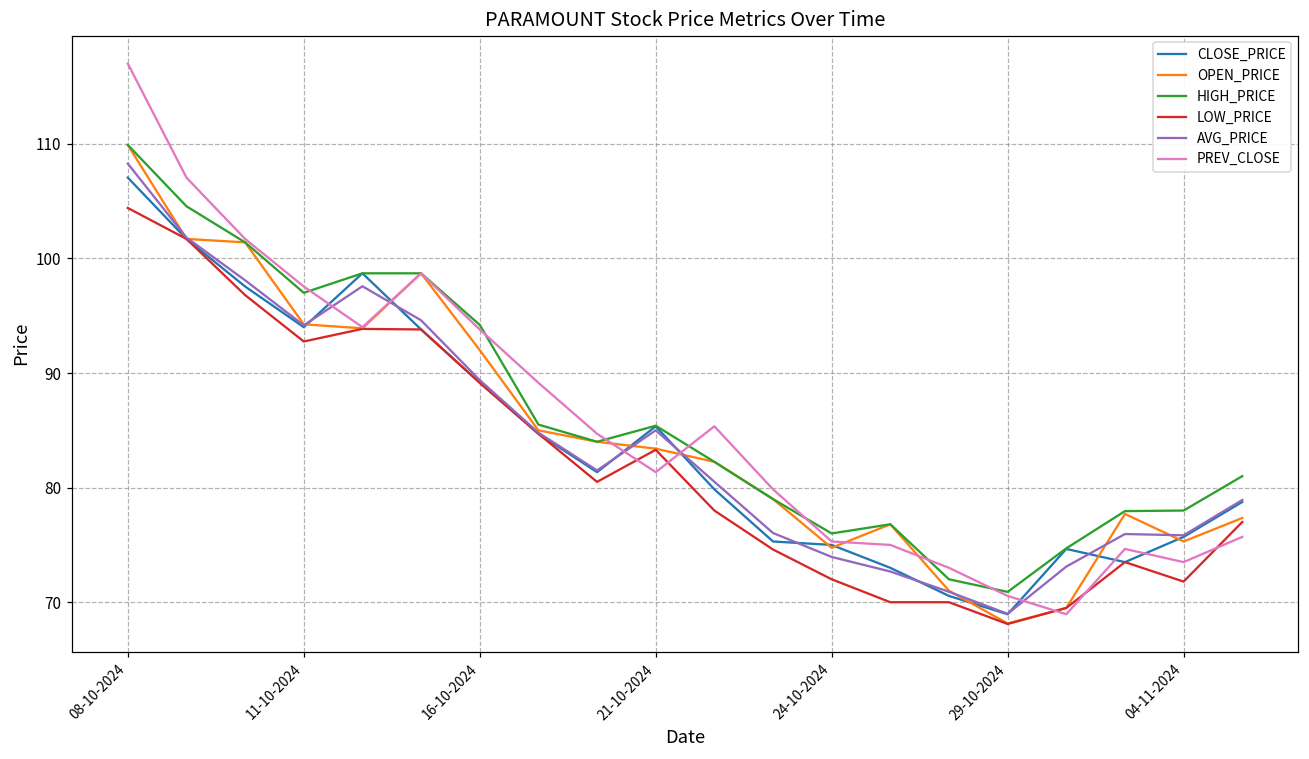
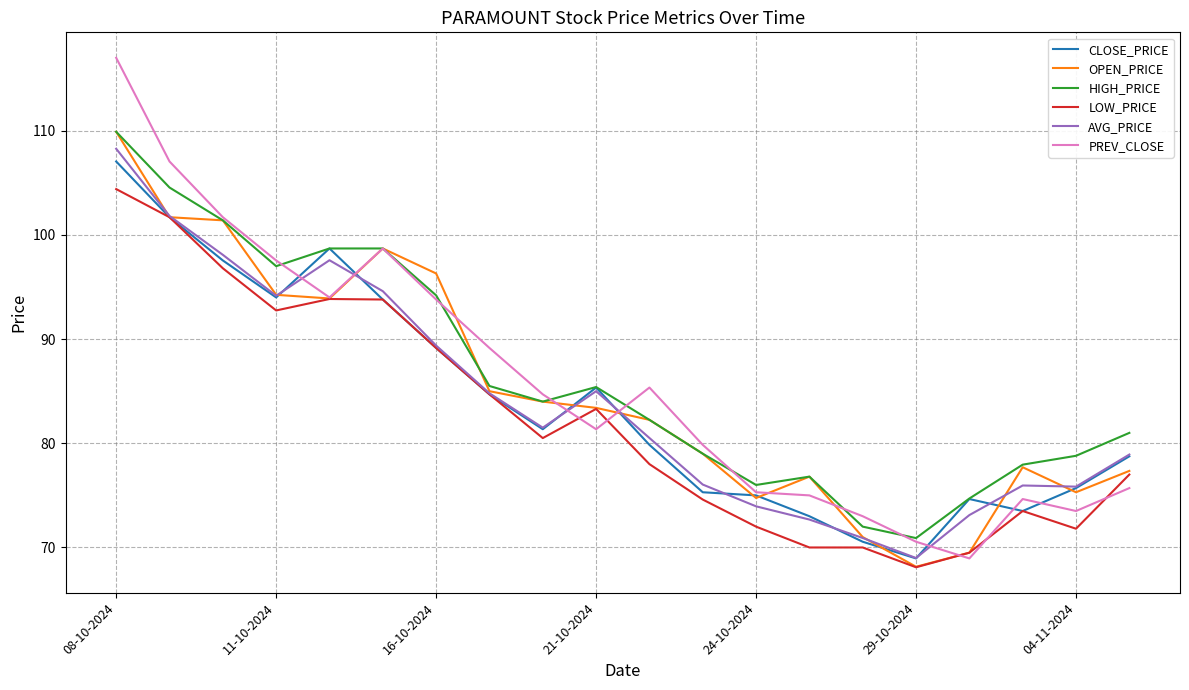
  {
    "CLOSE_PRICE": {
      "08-10-2024": 107.1,
      "24-10-2024": 75.0
    },
    "OPEN_PRICE": {
-     "16-10-2024": 92.0,
+     "16-10-2024": 96.3,
      "24-10-2024": 74.8,
      "04-11-2024": 75.3
    },
    "HIGH_PRICE": {
      "11-10-2024": 97.0,
      "16-10-2024": 94.2,
      "24-10-2024": 76.0,
      "29-10-2024": 70.9,
-     "04-11-2024": 78.0
+     "04-11-2024": 78.8
    },
    "LOW_PRICE": {
      "08-10-2024": 104.4,
      "11-10-2024": 92.8,
      "24-10-2024": 72.0,
      "04-11-2024": 71.8
    },
    "AVG_PRICE": {
      "08-10-2024": 108.3,
      "21-10-2024": 85.0,
      "24-10-2024": 74.0
    },
    "PREV_CLOSE": {
      "08-10-2024": 117.0,
      "11-10-2024": 97.6,
      "16-10-2024": 93.8,
      "21-10-2024": 81.4,
      "24-10-2024": 75.3,
      "29-10-2024": 70.6,
      "04-11-2024": 73.5
    }
  }
